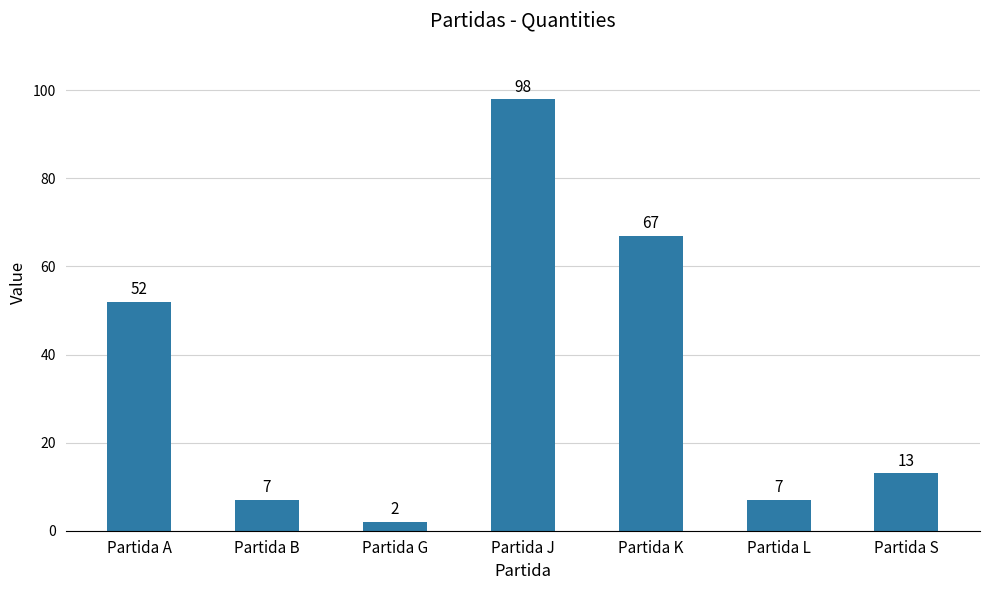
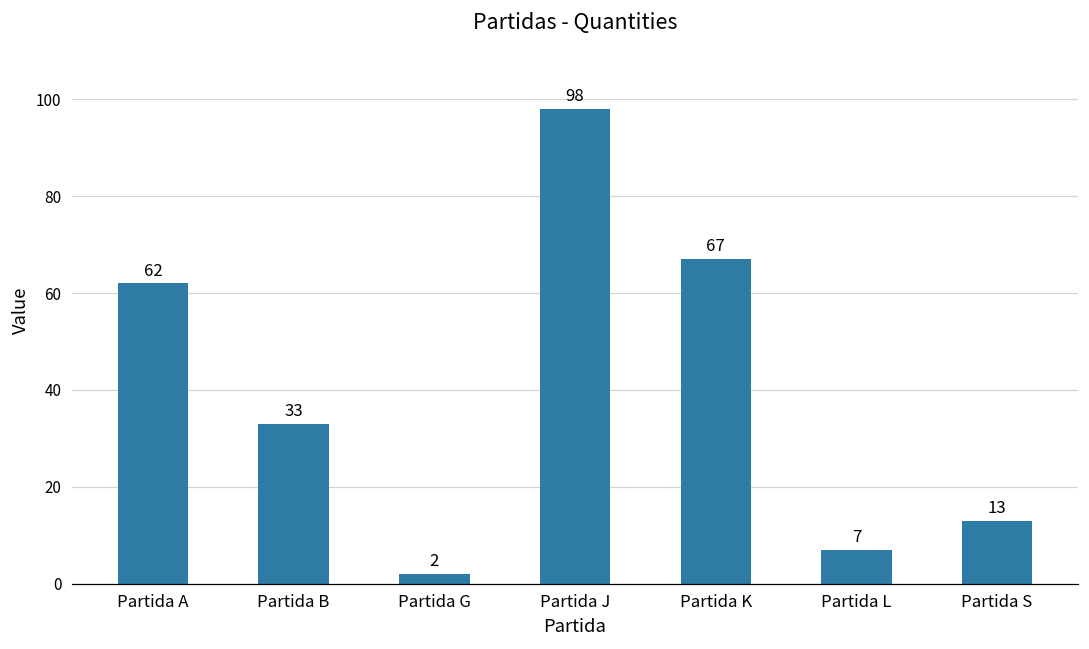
  {
-   "Partida A": 52,
-   "Partida B": 7,
+   "Partida A": 62,
+   "Partida B": 33,
    "Partida G": 2,
    "Partida J": 98,
    "Partida K": 67,
    "Partida L": 7,
    "Partida S": 13
  }
